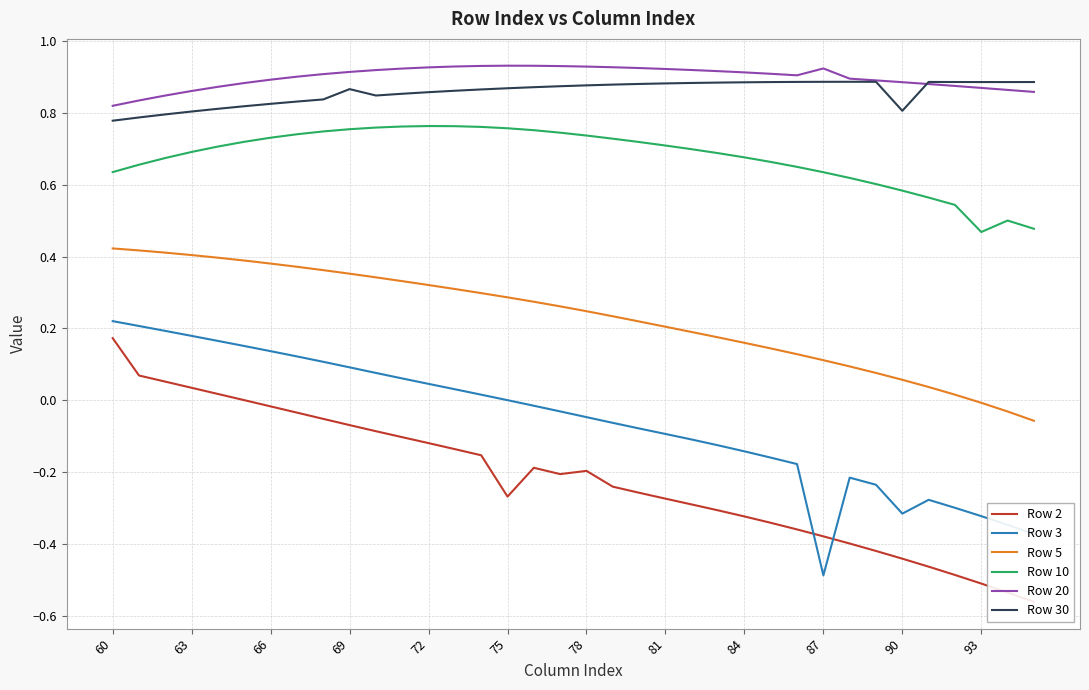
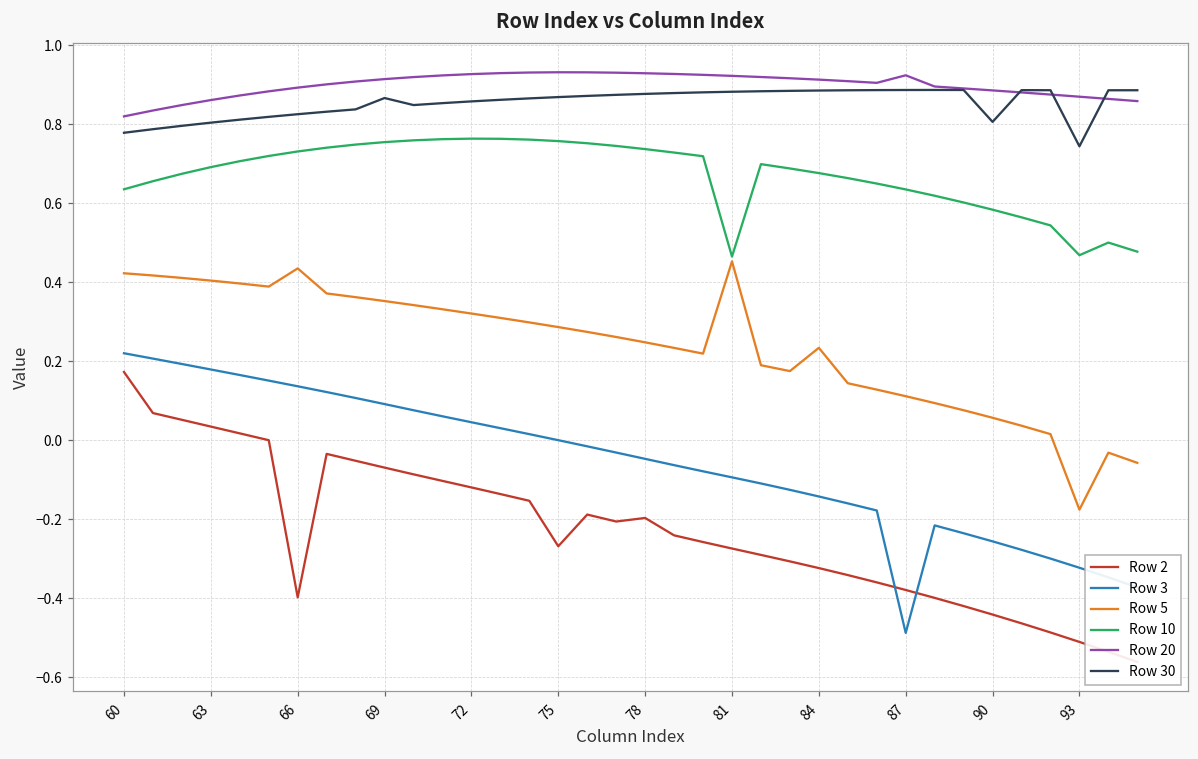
  {
    "Row 2": {
      "60": 0.17,
      "63": 0.03,
-     "66": -0.02,
+     "66": -0.40,
      "69": -0.07,
      "72": -0.12,
      "75": -0.27,
      "78": -0.20,
      "81": -0.27,
      "84": -0.32,
      "87": -0.38,
      "90": -0.44,
      "93": -0.51
    },
    "Row 3": {
      "60": 0.22,
      "63": 0.18,
      "66": 0.14,
      "69": 0.09,
      "72": 0.05,
      "75": 0.00,
      "78": -0.05,
      "81": -0.09,
      "84": -0.14,
      "87": -0.49,
-     "90": -0.32,
+     "90": -0.26,
      "93": -0.32
    },
    "Row 5": {
      "60": 0.42,
      "63": 0.40,
-     "66": 0.38,
+     "66": 0.44,
      "69": 0.35,
      "72": 0.32,
      "75": 0.29,
      "78": 0.25,
-     "81": 0.20,
-     "84": 0.16,
+     "81": 0.45,
+     "84": 0.23,
      "87": 0.11,
      "90": 0.06,
-     "93": -0.01
+     "93": -0.18
    },
    "Row 10": {
      "60": 0.64,
      "63": 0.69,
      "66": 0.73,
      "69": 0.76,
      "72": 0.76,
      "75": 0.76,
      "78": 0.74,
-     "81": 0.71,
+     "81": 0.47,
      "84": 0.68,
      "87": 0.64,
      "90": 0.58,
      "93": 0.47
    },
    "Row 20": {
      "60": 0.82,
      "63": 0.86,
      "66": 0.89,
      "69": 0.91,
      "72": 0.93,
      "75": 0.93,
      "78": 0.93,
      "81": 0.92,
      "84": 0.91,
      "87": 0.92,
      "90": 0.89,
      "93": 0.87
    },
    "Row 30": {
      "60": 0.78,
      "63": 0.80,
      "66": 0.83,
      "69": 0.87,
      "72": 0.86,
      "75": 0.87,
      "78": 0.88,
      "81": 0.88,
      "84": 0.89,
      "87": 0.89,
      "90": 0.81,
-     "93": 0.89
+     "93": 0.74
    }
  }
